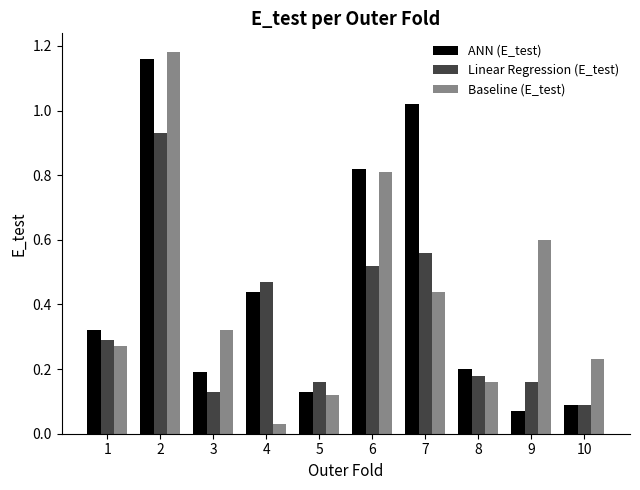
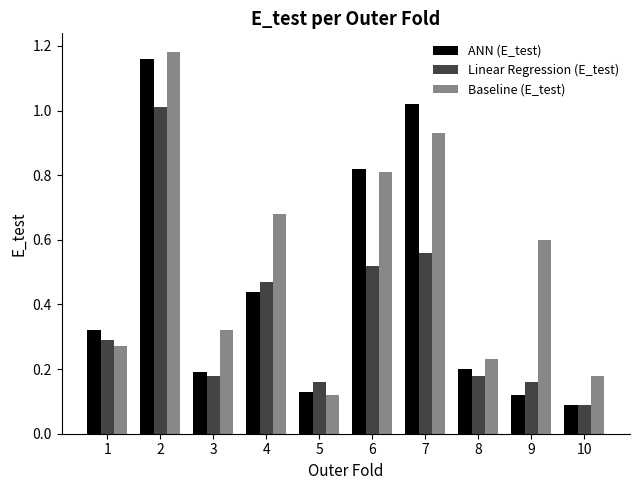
  {
    "ANN (E_test)": {
      "1": 0.32,
      "2": 1.16,
      "3": 0.19,
      "4": 0.44,
      "5": 0.13,
      "6": 0.82,
      "7": 1.02,
      "8": 0.20,
-     "9": 0.07,
+     "9": 0.12,
      "10": 0.09
    },
    "Linear Regression (E_test)": {
      "1": 0.29,
-     "2": 0.93,
-     "3": 0.13,
+     "2": 1.01,
+     "3": 0.18,
      "4": 0.47,
      "5": 0.16,
      "6": 0.52,
      "7": 0.56,
      "8": 0.18,
      "9": 0.16,
      "10": 0.09
    },
    "Baseline (E_test)": {
      "1": 0.27,
      "2": 1.18,
      "3": 0.32,
-     "4": 0.03,
+     "4": 0.68,
      "5": 0.12,
      "6": 0.81,
-     "7": 0.44,
-     "8": 0.16,
+     "7": 0.93,
+     "8": 0.23,
      "9": 0.60,
-     "10": 0.23
+     "10": 0.18
    }
  }
